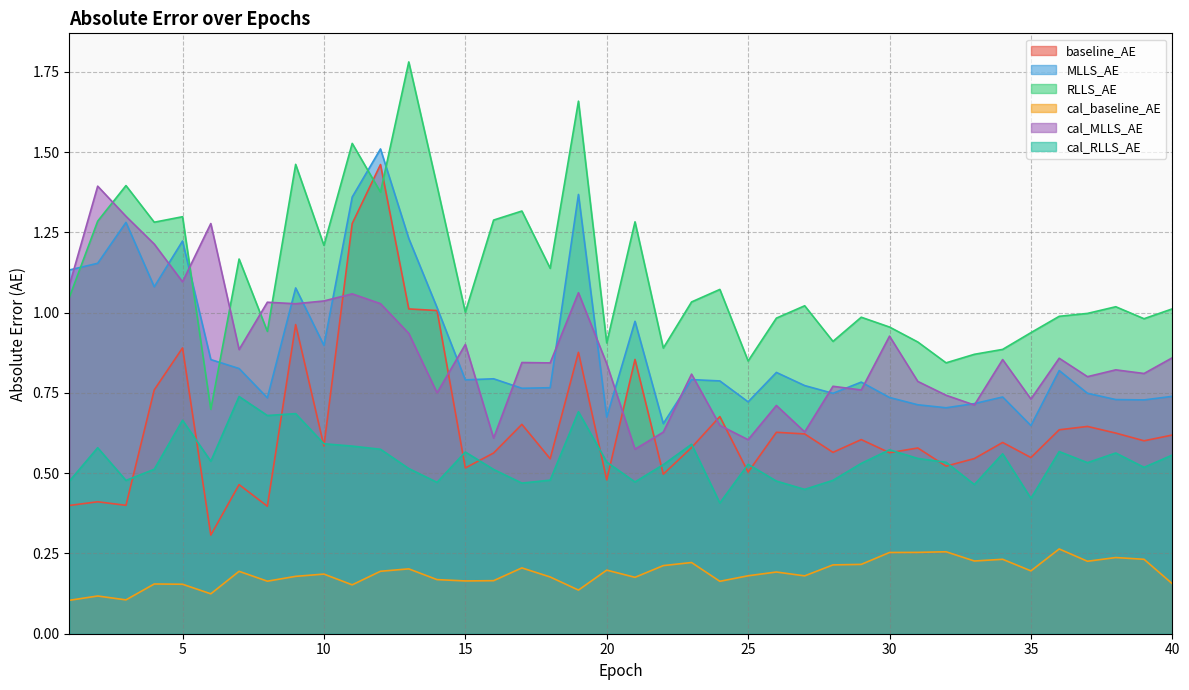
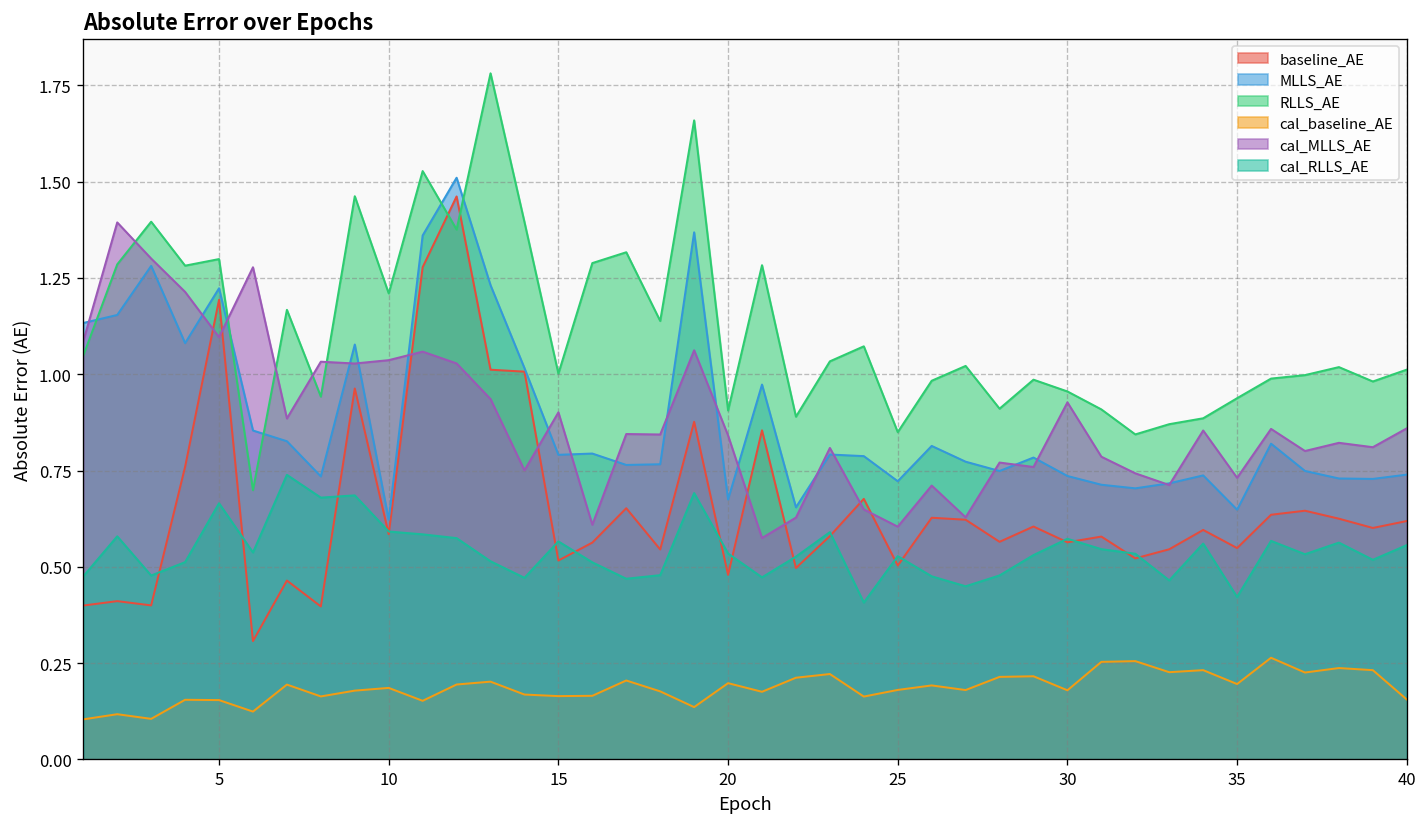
  {
    "baseline_AE": {
-     "5": 0.89,
+     "5": 1.19,
      "15": 0.52,
      "20": 0.48,
      "25": 0.50,
      "30": 0.56,
      "35": 0.55,
      "40": 0.62
    },
    "MLLS_AE": {
      "5": 1.22,
-     "10": 0.90,
+     "10": 0.62,
      "15": 0.79,
      "20": 0.67,
      "25": 0.72,
      "30": 0.74,
      "35": 0.65,
      "40": 0.74
    },
    "cal_baseline_AE": {
      "5": 0.15,
      "10": 0.19,
      "15": 0.16,
      "20": 0.20,
      "25": 0.18,
-     "30": 0.25,
+     "30": 0.18,
      "35": 0.20,
      "40": 0.16
    },
    "cal_MLLS_AE": {
      "5": 1.10,
      "10": 1.04,
      "15": 0.90,
      "20": 0.84,
      "25": 0.60,
      "30": 0.93,
      "35": 0.73,
      "40": 0.86
    }
  }
